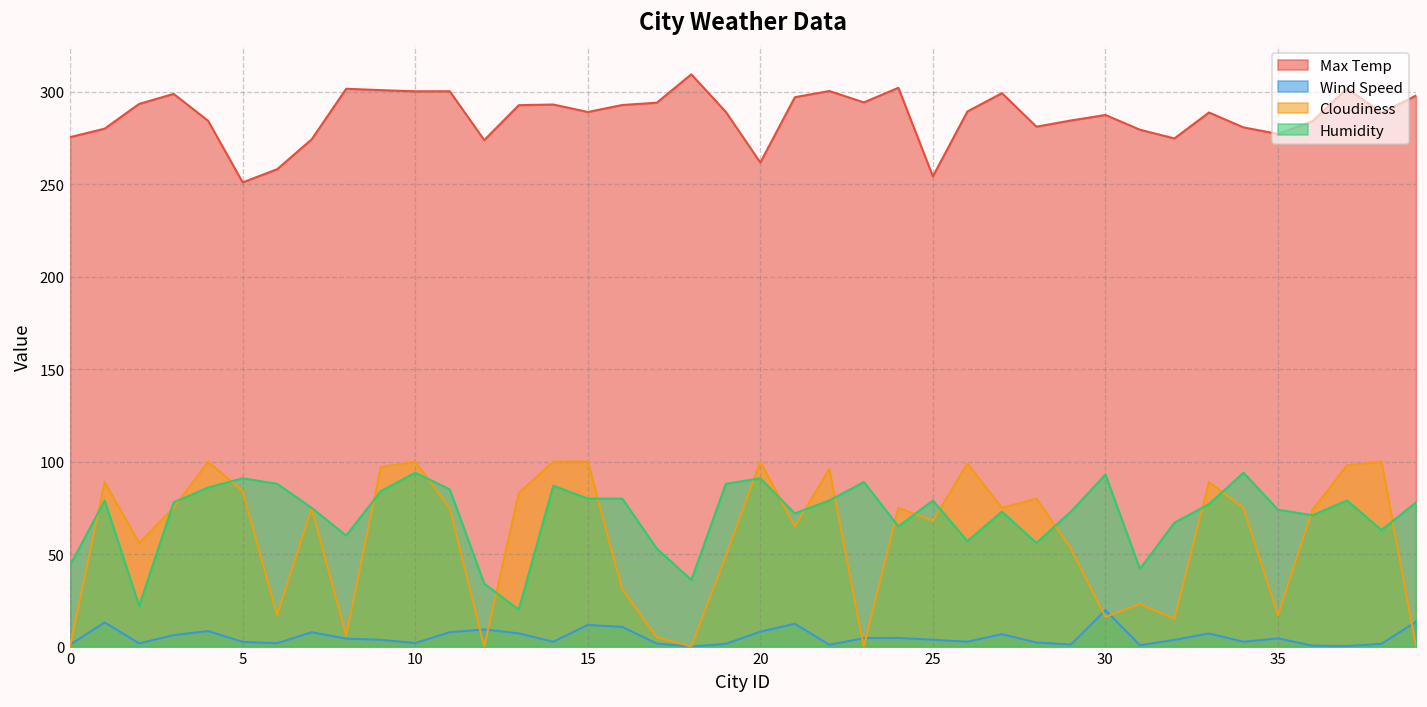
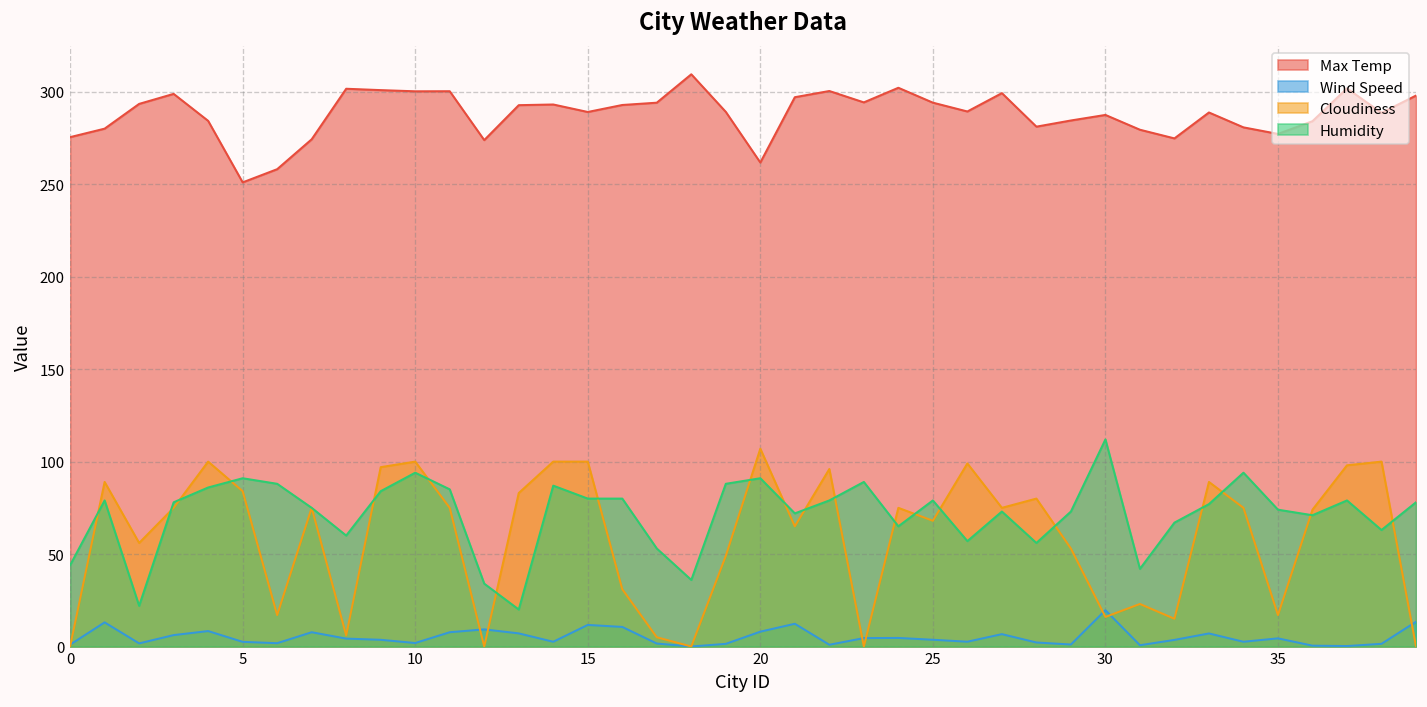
  {
    "Max Temp": {
      "0": 275,
      "5": 251,
      "10": 300,
      "15": 289,
      "20": 262,
-     "25": 254,
+     "25": 294,
      "30": 287
    },
    "Wind Speed": {
      "5": 3,
      "10": 2,
      "15": 12,
      "20": 8,
      "25": 4,
      "30": 20,
      "35": 4
    },
    "Cloudiness": {
      "5": 84,
      "10": 100,
      "15": 100,
-     "20": 100,
+     "20": 107,
      "25": 68,
      "30": 16,
      "35": 17
    },
    "Humidity": {
      "0": 44,
      "5": 91,
      "10": 94,
      "15": 80,
      "20": 91,
      "25": 79,
-     "30": 93,
+     "30": 112,
      "35": 74
    }
  }
